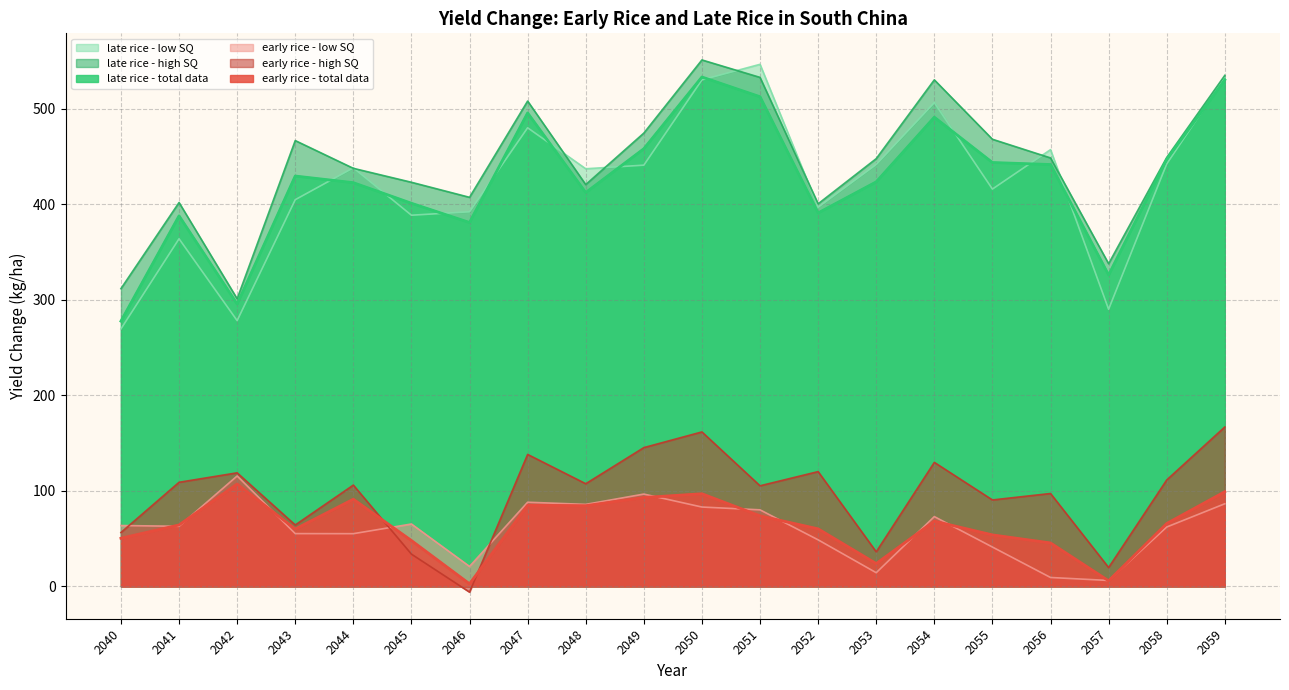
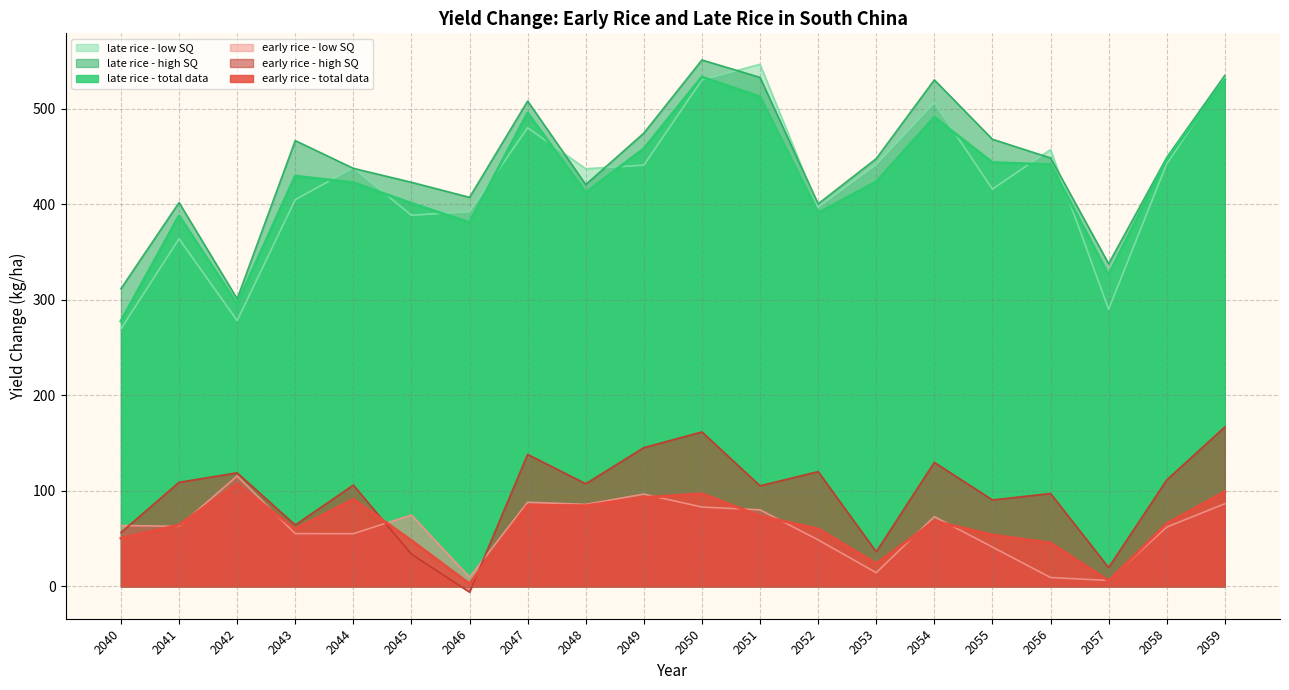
  {
    "late rice - low SQ": {
      "2040": 270,
      "2041": 360,
      "2042": 280,
      "2043": 400,
      "2045": 390,
      "2046": 390,
      "2047": 480,
      "2048": 440,
      "2049": 440,
      "2050": 530,
      "2051": 550,
      "2052": 400,
      "2053": 440,
      "2054": 510,
      "2055": 420,
      "2056": 460,
      "2057": 290,
      "2058": 440
    },
    "early rice - low SQ": {
      "2040": 60,
      "2042": 120,
      "2043": 60,
      "2044": 60,
-     "2045": 65,
-     "2046": 20,
+     "2045": 75,
+     "2046": 10,
      "2047": 90,
      "2049": 100,
      "2050": 80,
      "2051": 80,
      "2052": 50,
      "2053": 10,
      "2054": 70,
      "2055": 40,
      "2056": 10,
      "2058": 60,
      "2059": 90
    }
  }
